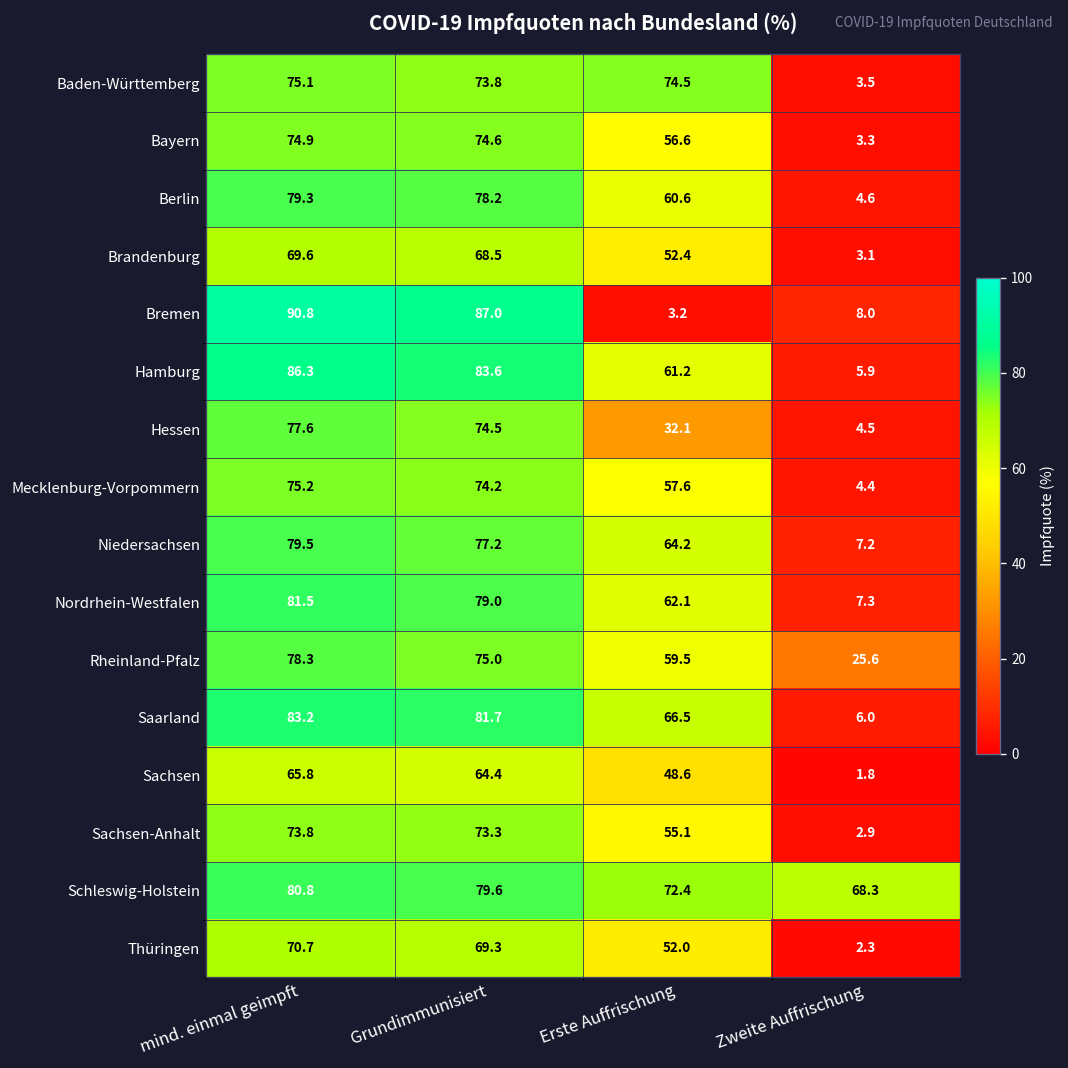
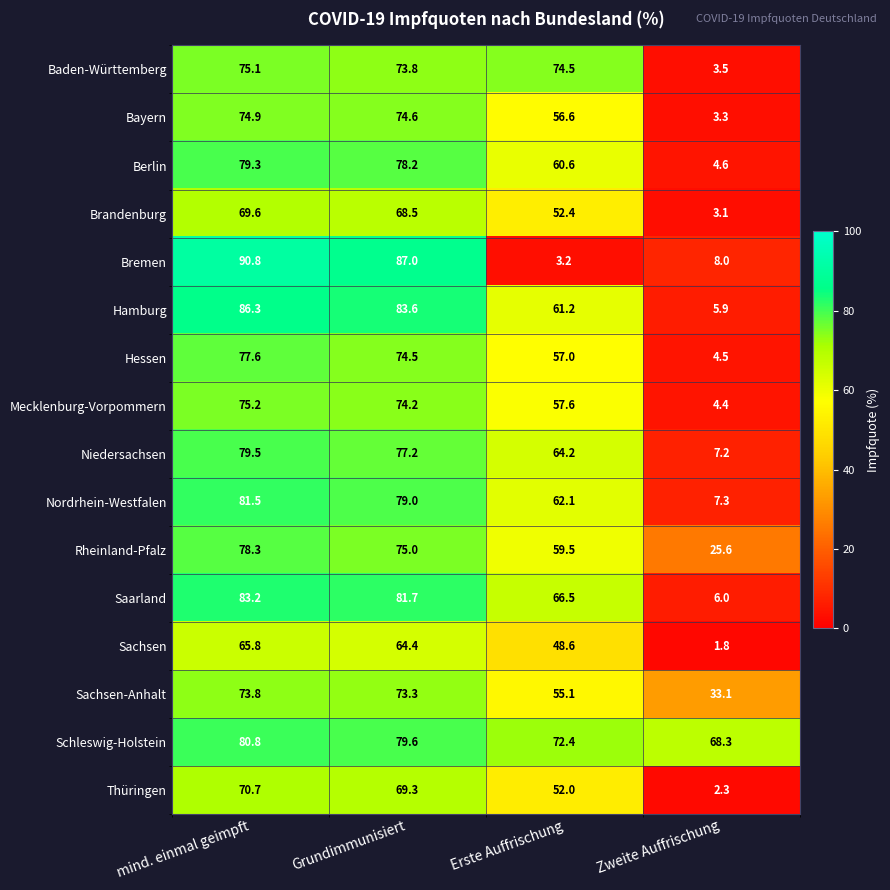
  {
    "Baden-Württemberg": {
      "mind. einmal geimpft": 75.1,
      "Grundimmunisiert": 73.8,
      "Erste Auffrischung": 74.5,
      "Zweite Auffrischung": 3.5
    },
    "Bayern": {
      "mind. einmal geimpft": 74.9,
      "Grundimmunisiert": 74.6,
      "Erste Auffrischung": 56.6,
      "Zweite Auffrischung": 3.3
    },
    "Berlin": {
      "mind. einmal geimpft": 79.3,
      "Grundimmunisiert": 78.2,
      "Erste Auffrischung": 60.6,
      "Zweite Auffrischung": 4.6
    },
    "Brandenburg": {
      "mind. einmal geimpft": 69.6,
      "Grundimmunisiert": 68.5,
      "Erste Auffrischung": 52.4,
      "Zweite Auffrischung": 3.1
    },
    "Bremen": {
      "mind. einmal geimpft": 90.8,
      "Grundimmunisiert": 87.0,
      "Erste Auffrischung": 3.2,
      "Zweite Auffrischung": 8.0
    },
    "Hamburg": {
      "mind. einmal geimpft": 86.3,
      "Grundimmunisiert": 83.6,
      "Erste Auffrischung": 61.2,
      "Zweite Auffrischung": 5.9
    },
    "Hessen": {
      "mind. einmal geimpft": 77.6,
      "Grundimmunisiert": 74.5,
-     "Erste Auffrischung": 32.1,
+     "Erste Auffrischung": 57.0,
      "Zweite Auffrischung": 4.5
    },
    "Mecklenburg-Vorpommern": {
      "mind. einmal geimpft": 75.2,
      "Grundimmunisiert": 74.2,
      "Erste Auffrischung": 57.6,
      "Zweite Auffrischung": 4.4
    },
    "Niedersachsen": {
      "mind. einmal geimpft": 79.5,
      "Grundimmunisiert": 77.2,
      "Erste Auffrischung": 64.2,
      "Zweite Auffrischung": 7.2
    },
    "Nordrhein-Westfalen": {
      "mind. einmal geimpft": 81.5,
      "Grundimmunisiert": 79.0,
      "Erste Auffrischung": 62.1,
      "Zweite Auffrischung": 7.3
    },
    "Rheinland-Pfalz": {
      "mind. einmal geimpft": 78.3,
      "Grundimmunisiert": 75.0,
      "Erste Auffrischung": 59.5,
      "Zweite Auffrischung": 25.6
    },
    "Saarland": {
      "mind. einmal geimpft": 83.2,
      "Grundimmunisiert": 81.7,
      "Erste Auffrischung": 66.5,
      "Zweite Auffrischung": 6.0
    },
    "Sachsen": {
      "mind. einmal geimpft": 65.8,
      "Grundimmunisiert": 64.4,
      "Erste Auffrischung": 48.6,
      "Zweite Auffrischung": 1.8
    },
    "Sachsen-Anhalt": {
      "mind. einmal geimpft": 73.8,
      "Grundimmunisiert": 73.3,
      "Erste Auffrischung": 55.1,
-     "Zweite Auffrischung": 2.9
+     "Zweite Auffrischung": 33.1
    },
    "Schleswig-Holstein": {
      "mind. einmal geimpft": 80.8,
      "Grundimmunisiert": 79.6,
      "Erste Auffrischung": 72.4,
      "Zweite Auffrischung": 68.3
    },
    "Thüringen": {
      "mind. einmal geimpft": 70.7,
      "Grundimmunisiert": 69.3,
      "Erste Auffrischung": 52.0,
      "Zweite Auffrischung": 2.3
    }
  }
